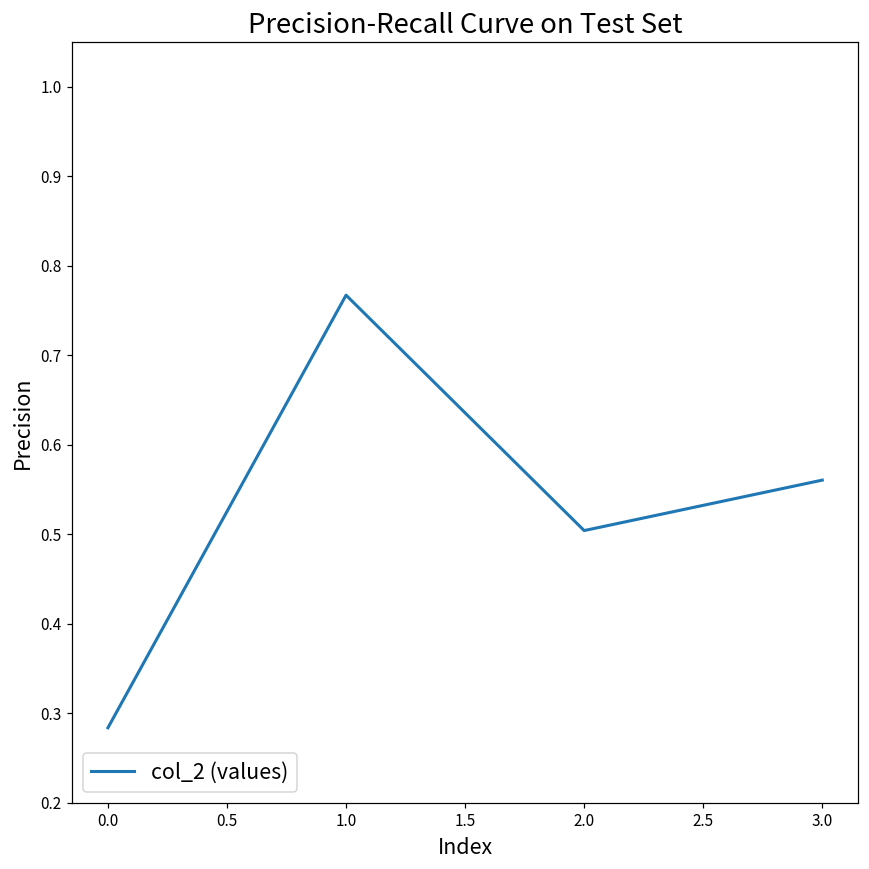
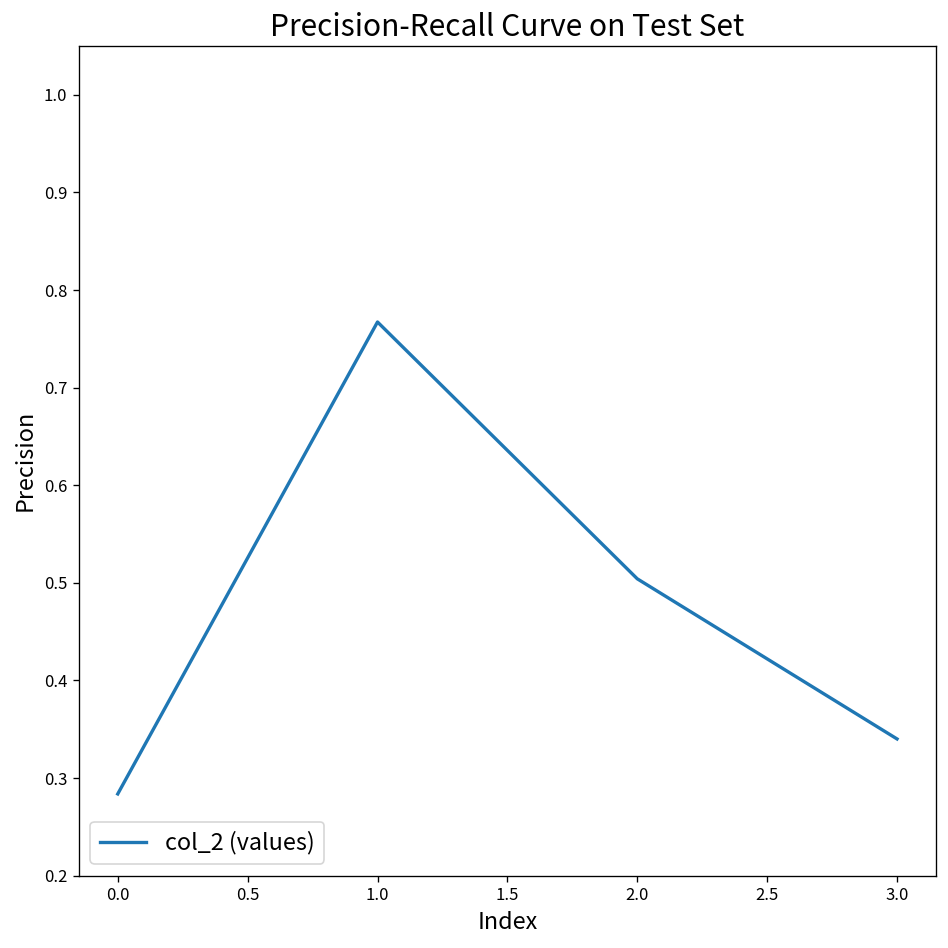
  {
    "0.0": 0.28,
    "1.0": 0.77,
    "2.0": 0.50,
-   "3.0": 0.56
+   "3.0": 0.34
  }
